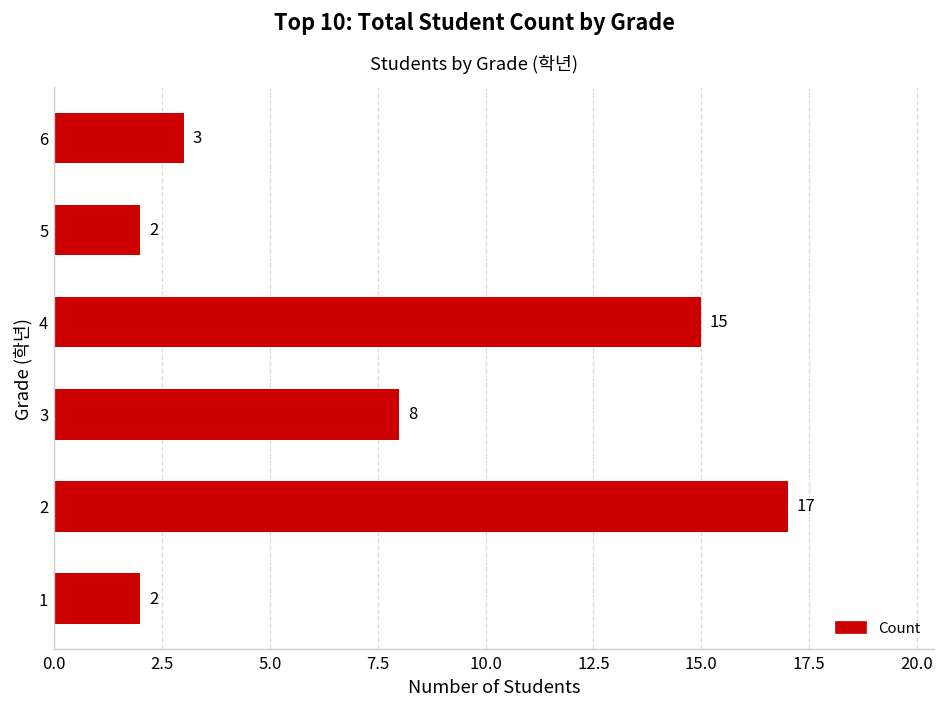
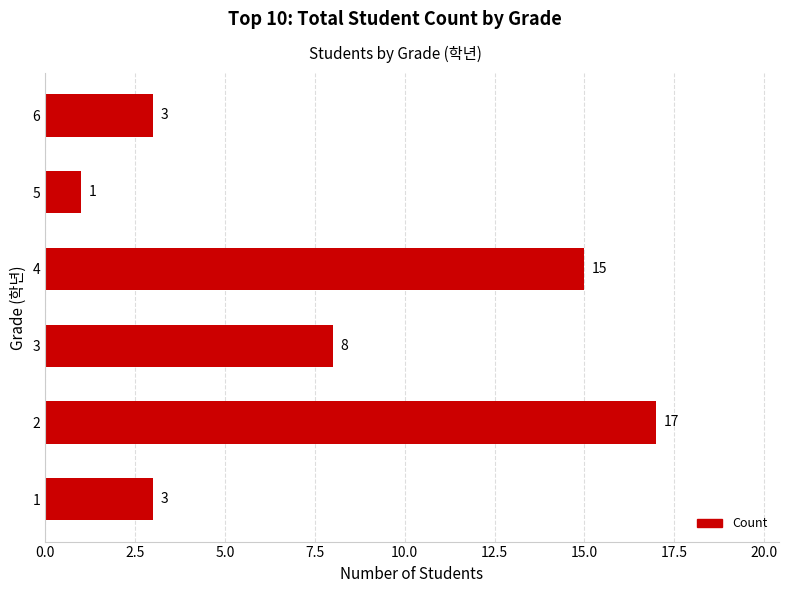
  {
    "6": 3,
-   "5": 2,
+   "5": 1,
    "4": 15,
    "3": 8,
    "2": 17,
-   "1": 2
+   "1": 3
  }
